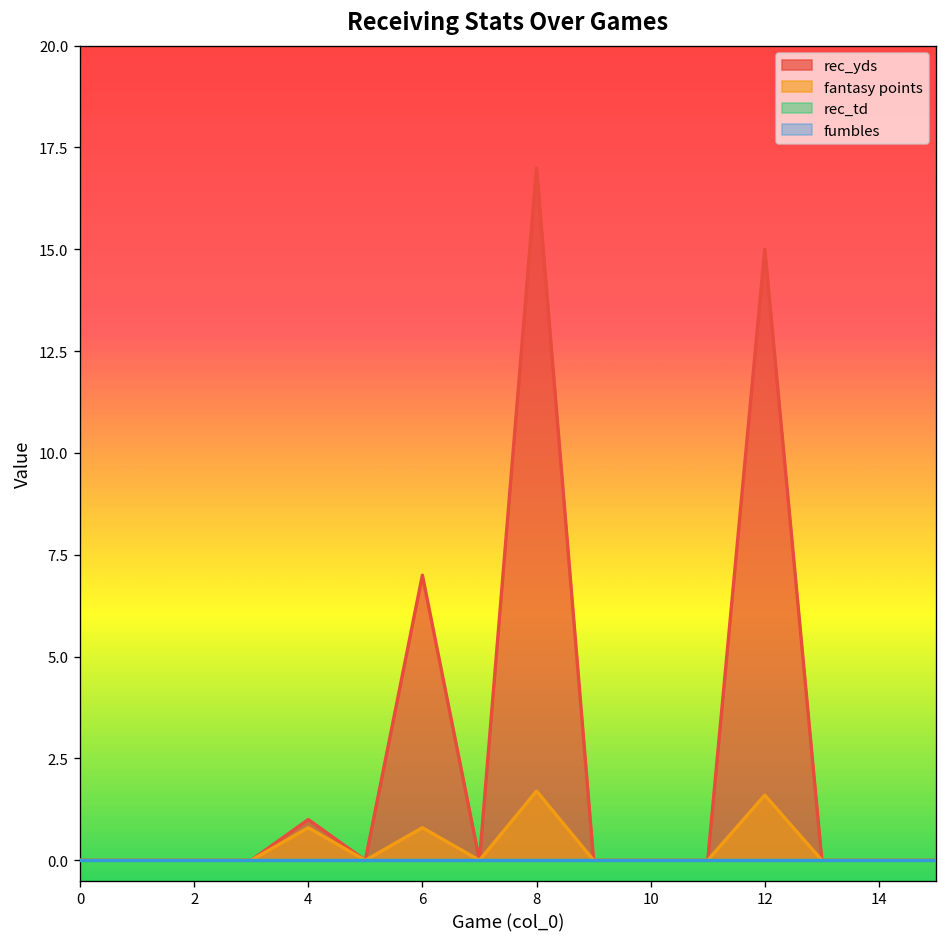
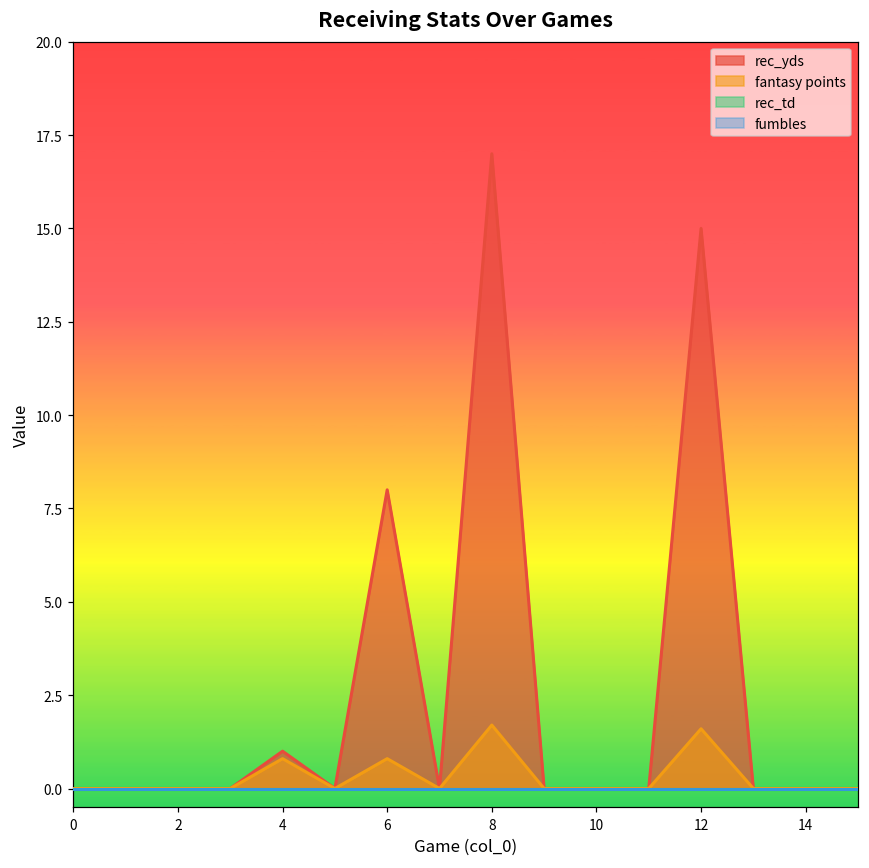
  {
    "rec_yds": {
      "4": 1,
-     "6": 7,
+     "6": 8,
      "8": 17,
      "12": 15
    },
    "fantasy points": {
      "4": 0.8,
      "6": 0.8,
      "8": 1.7,
      "12": 1.6
    },
    "fumbles": {
      "4": 0,
      "6": 0,
      "8": 0,
      "12": 0
    }
  }
